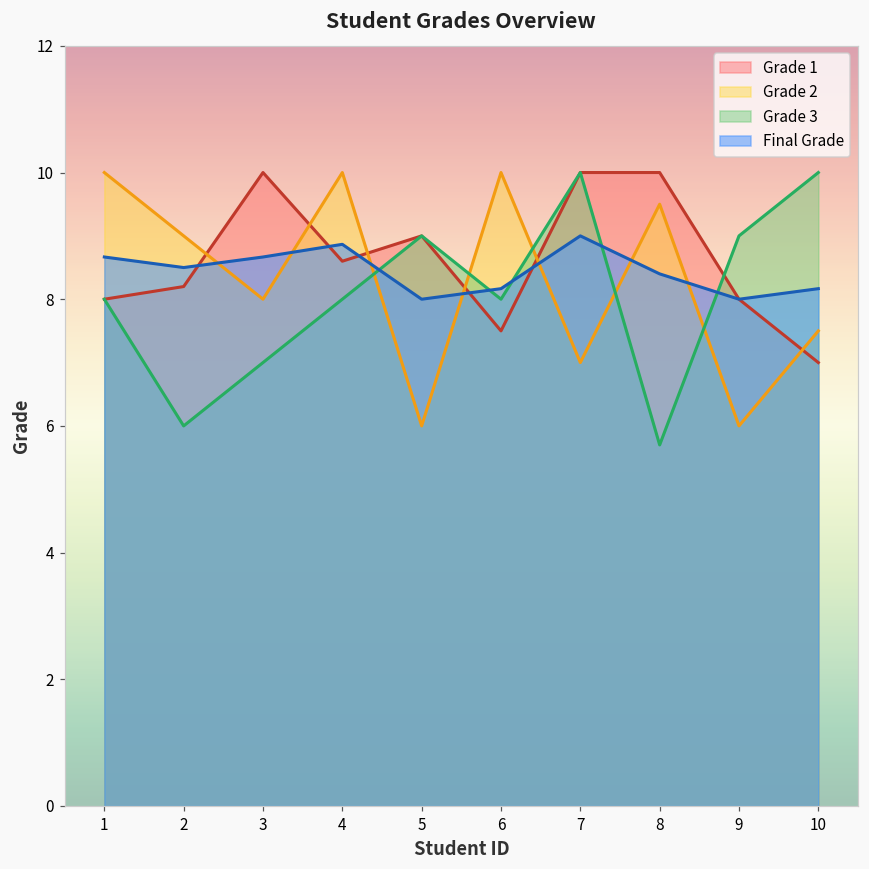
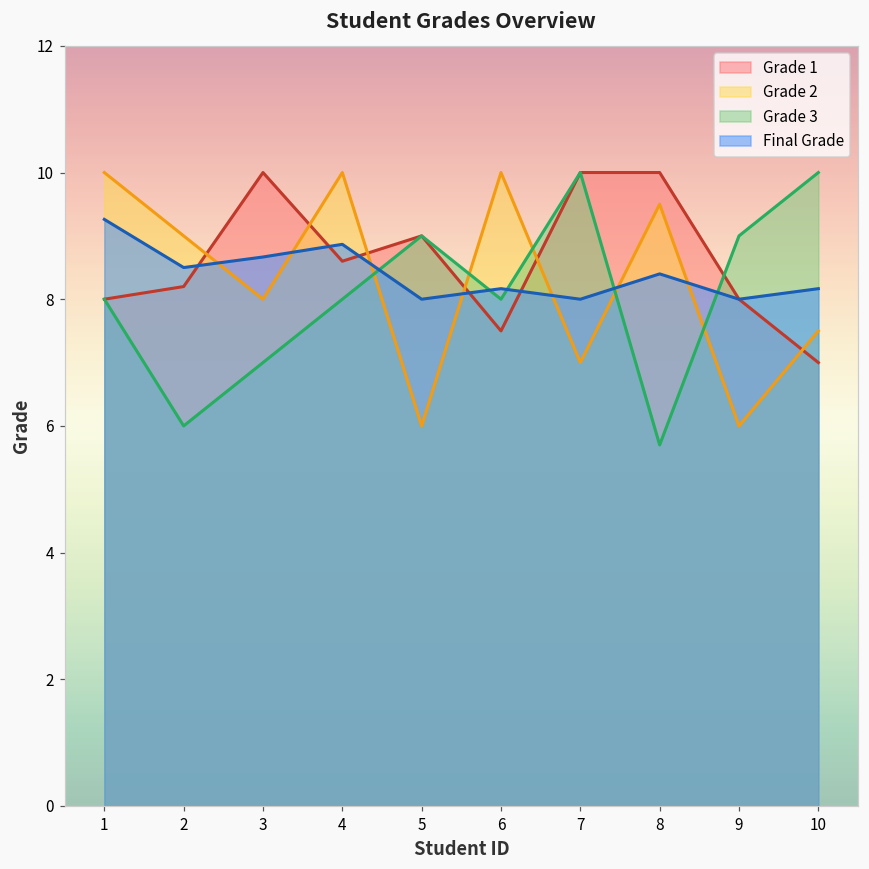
  {
    "Grade 1": {
      "2": 8.2,
      "3": 10.0,
      "4": 8.6,
      "6": 7.5,
      "8": 10.0,
      "10": 7.0
    },
    "Grade 2": {
      "1": 10.0,
      "2": 9.0,
      "3": 8.0,
      "4": 10.0,
      "5": 6.0,
      "6": 10.0,
      "7": 7.0,
      "8": 9.5,
      "9": 6.0,
      "10": 7.5
    },
    "Grade 3": {
      "2": 6.0,
      "3": 7.0,
      "4": 8.0,
      "6": 8.0,
      "8": 5.7,
      "9": 9.0,
      "10": 10.0
    },
    "Final Grade": {
-     "1": 8.7,
+     "1": 9.3,
      "2": 8.5,
      "3": 8.7,
      "4": 8.9,
      "5": 8.0,
      "6": 8.2,
-     "7": 9,
+     "7": 8,
      "8": 8.4,
      "10": 8.2
    }
  }
